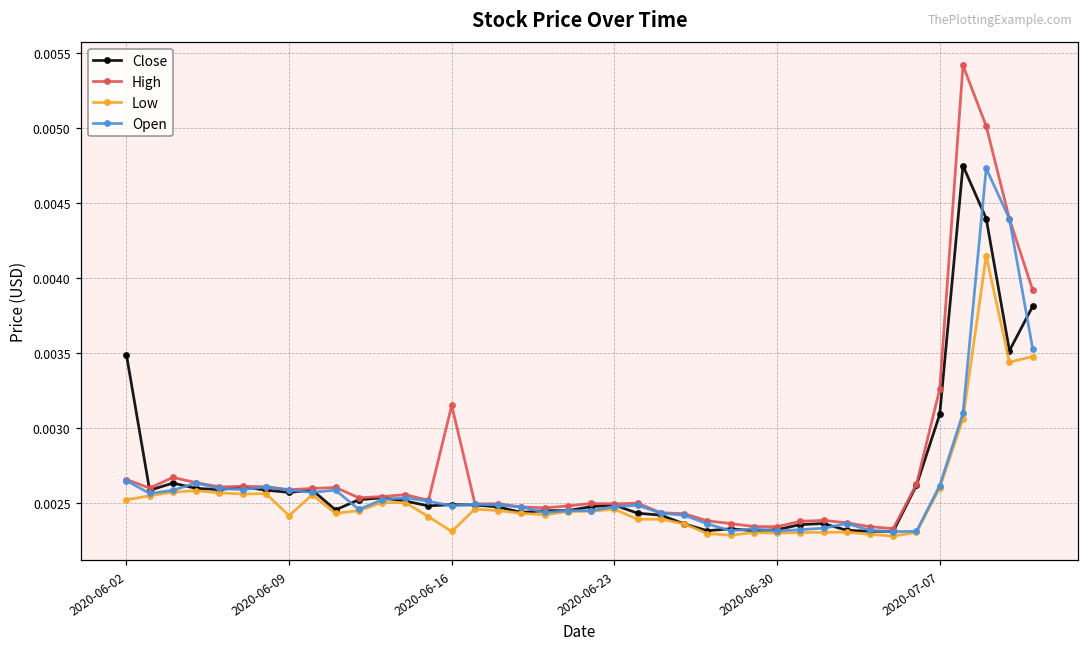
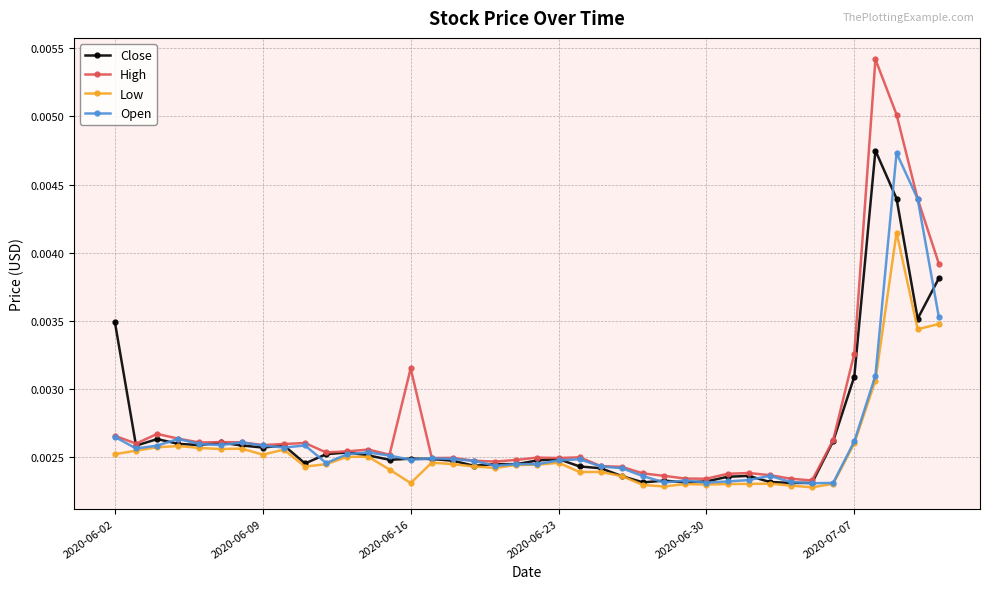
  {
    "Close": {
      "2020-06-02": 0.00349,
      "2020-07-07": 0.00309
    },
    "High": {
      "2020-06-16": 0.00315,
      "2020-06-30": 0.00234,
      "2020-07-07": 0.00326
    },
    "Low": {
      "2020-06-02": 0.00252,
-     "2020-06-09": 0.00241,
+     "2020-06-09": 0.00252,
      "2020-06-16": 0.00231
    }
  }
